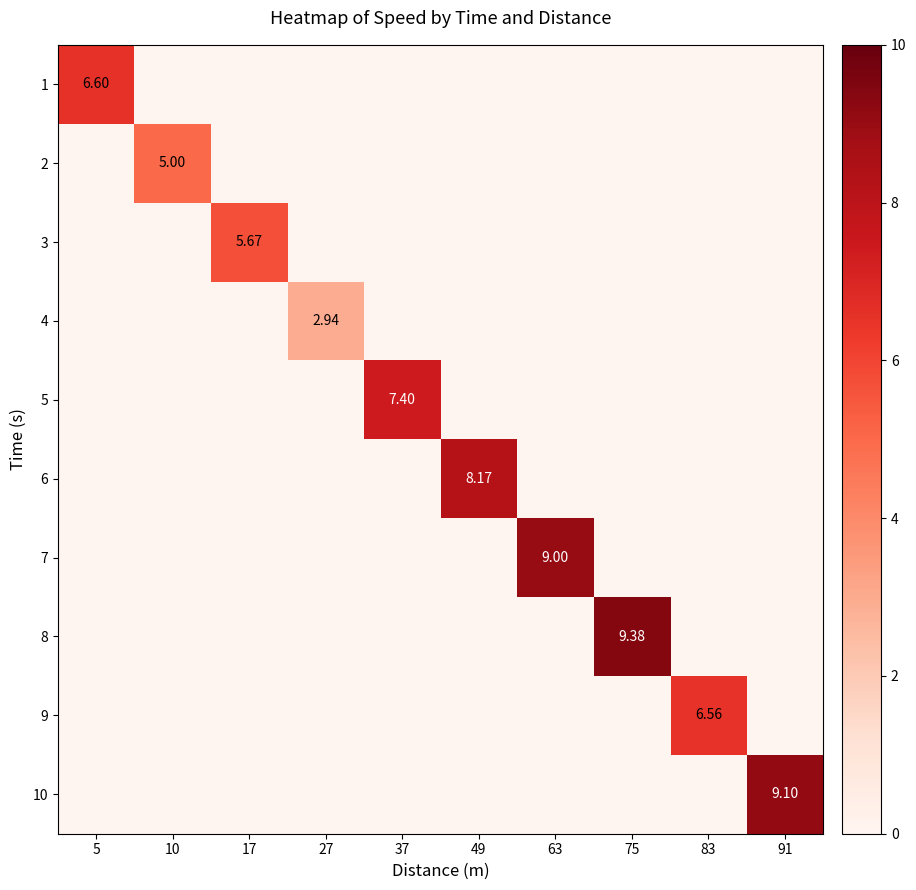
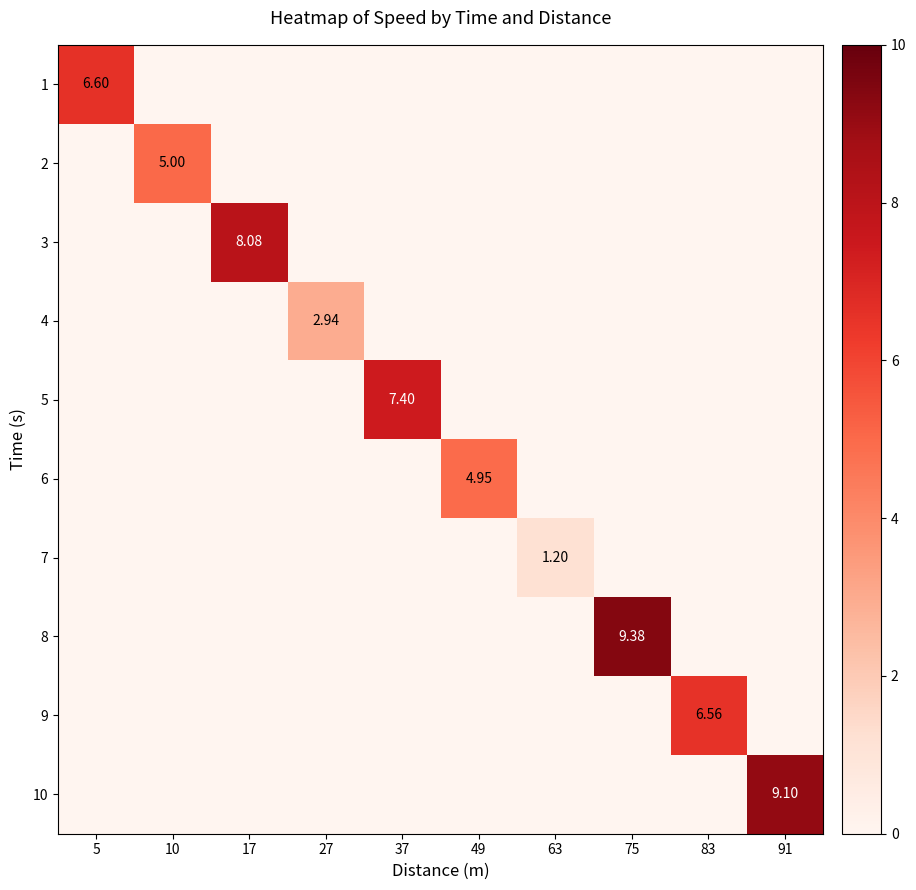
  {
    "1": {
      "5": 6.60
    },
    "2": {
      "10": 5.00
    },
    "3": {
-     "17": 5.67
+     "17": 8.08
    },
    "4": {
      "27": 2.94
    },
    "5": {
      "37": 7.40
    },
    "6": {
-     "49": 8.17
+     "49": 4.95
    },
    "7": {
-     "63": 9.00
+     "63": 1.20
    },
    "8": {
      "75": 9.38
    },
    "9": {
      "83": 6.56
    },
    "10": {
      "91": 9.10
    }
  }
